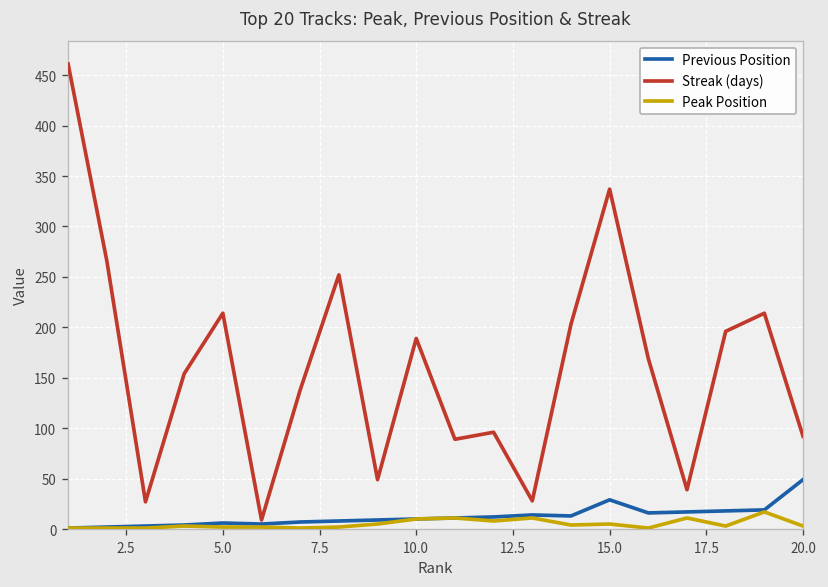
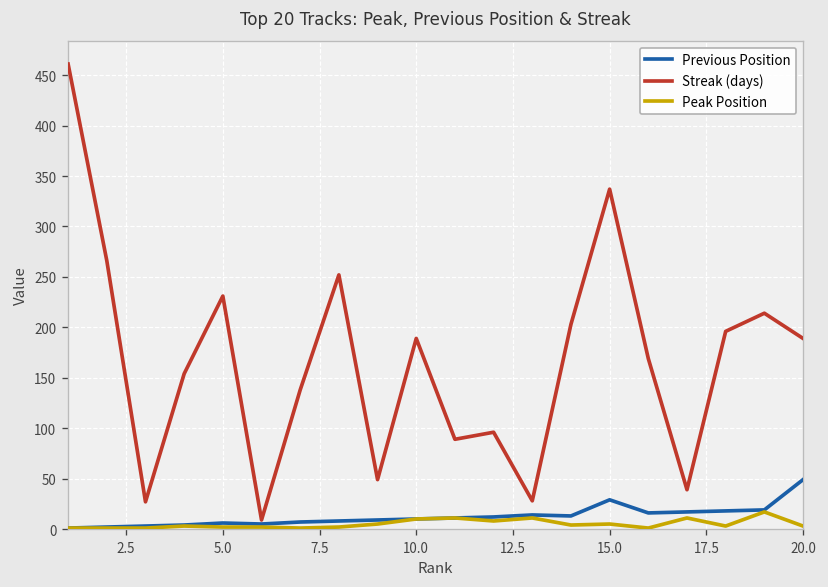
  {
    "Previous Position": {
      "5.0": 10,
      "15.0": 30,
      "20.0": 50
    },
    "Streak (days)": {
-     "5.0": 210,
+     "5.0": 230,
      "10.0": 190,
      "15.0": 340,
-     "20.0": 90
+     "20.0": 190
    },
    "Peak Position": {
      "5.0": 0,
      "15.0": 10,
      "20.0": 0
    }
  }
